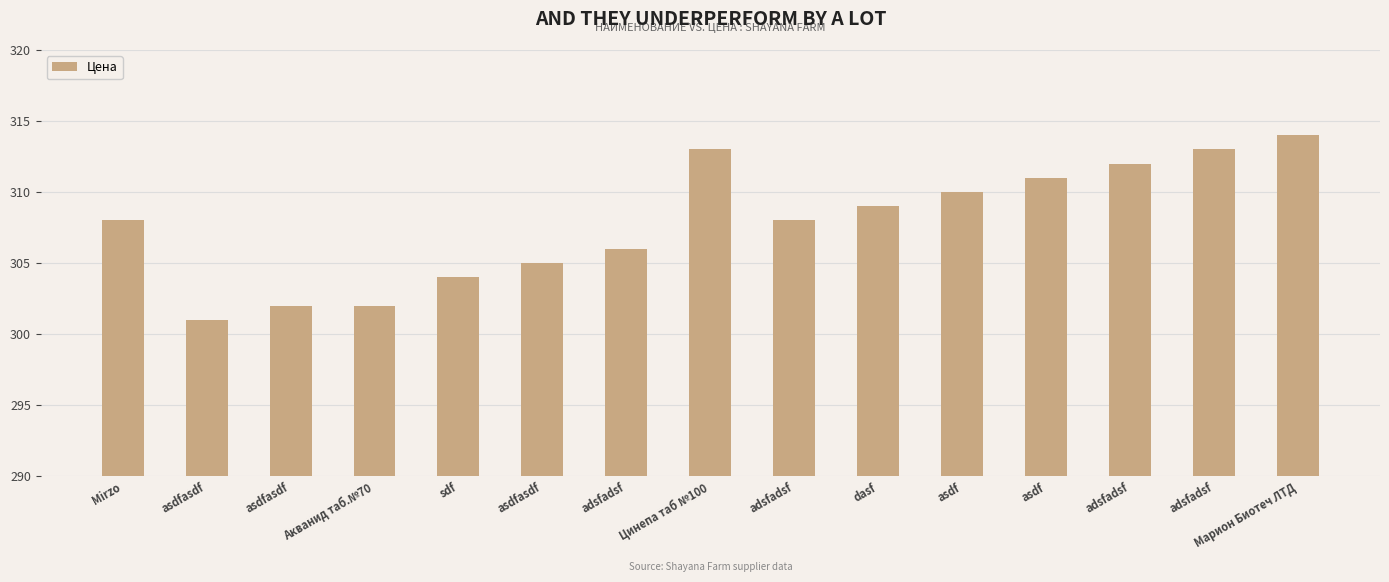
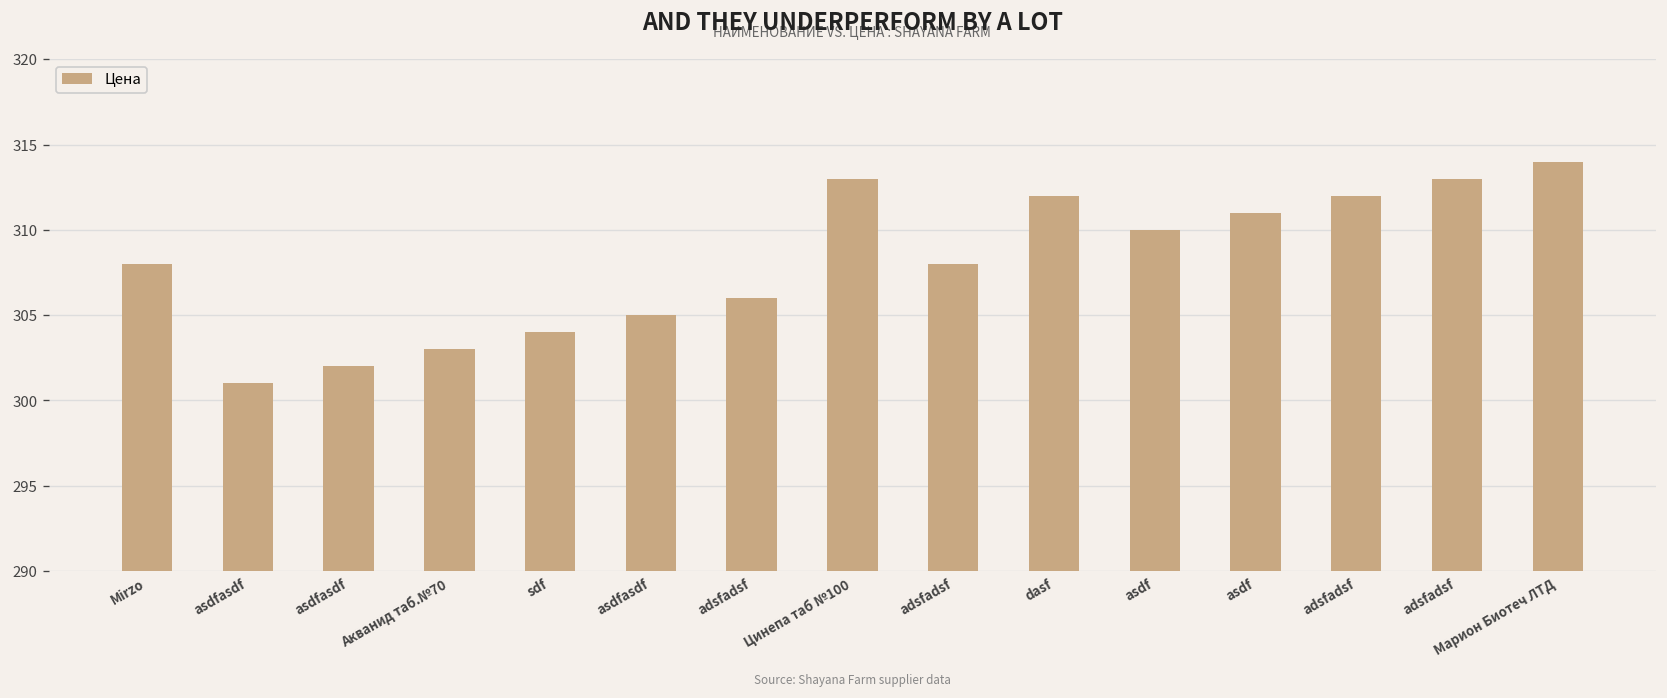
  {
    "Mirzo": 308,
-   "Aкванид таб.№70": 302,
+   "Aкванид таб.№70": 303,
    "sdf": 304,
    "Цинепа таб №100": 313,
-   "dasf": 309,
+   "dasf": 312,
    "Марион Биотеч ЛТД": 314
  }
